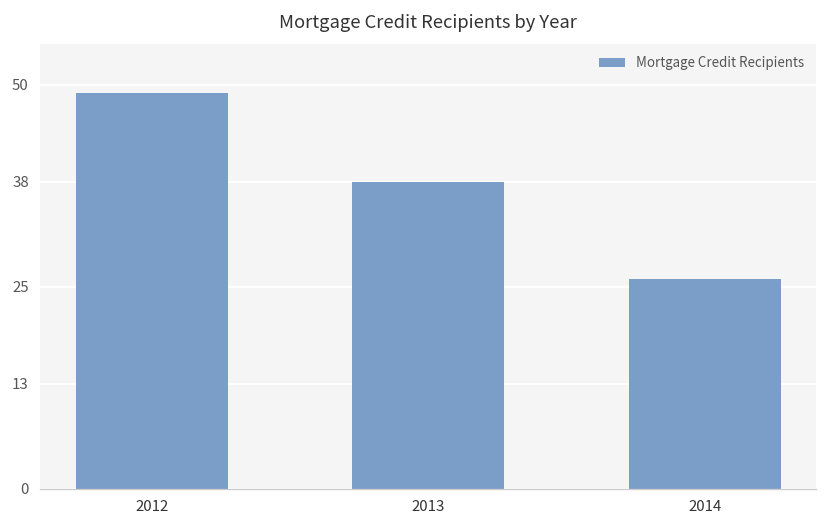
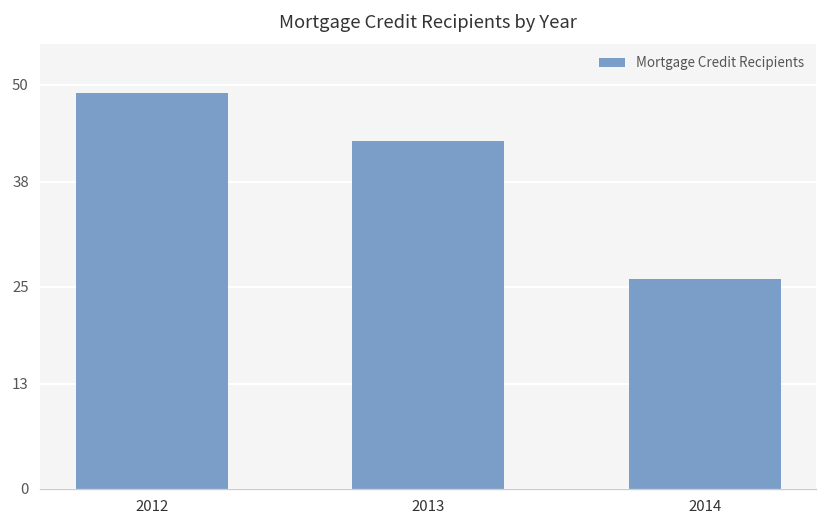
  {
    "2012": 49,
-   "2013": 38,
+   "2013": 43,
    "2014": 26
  }
